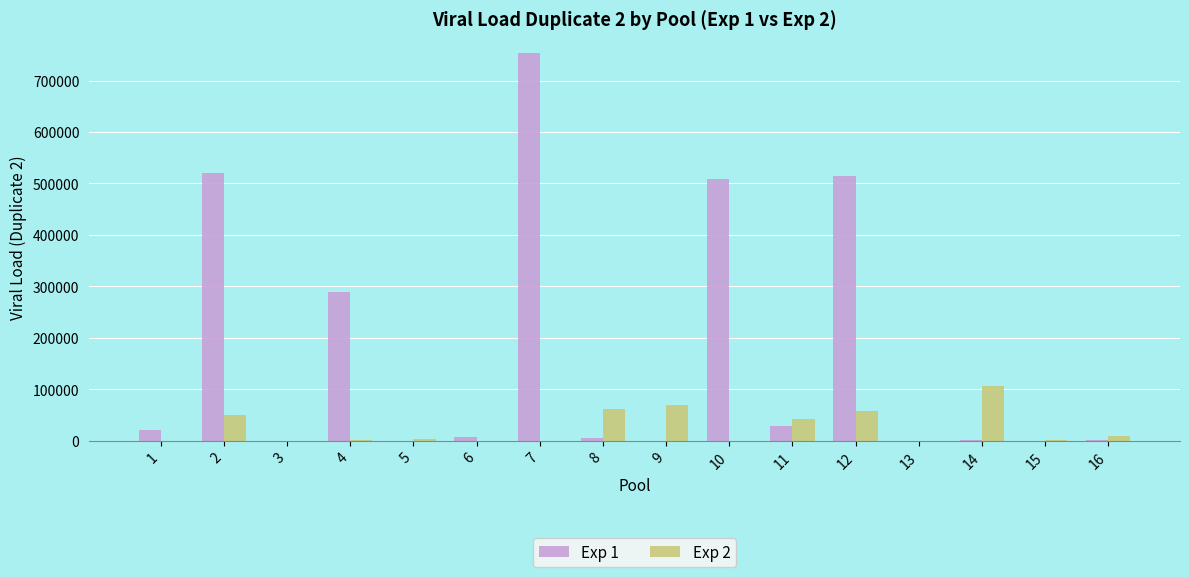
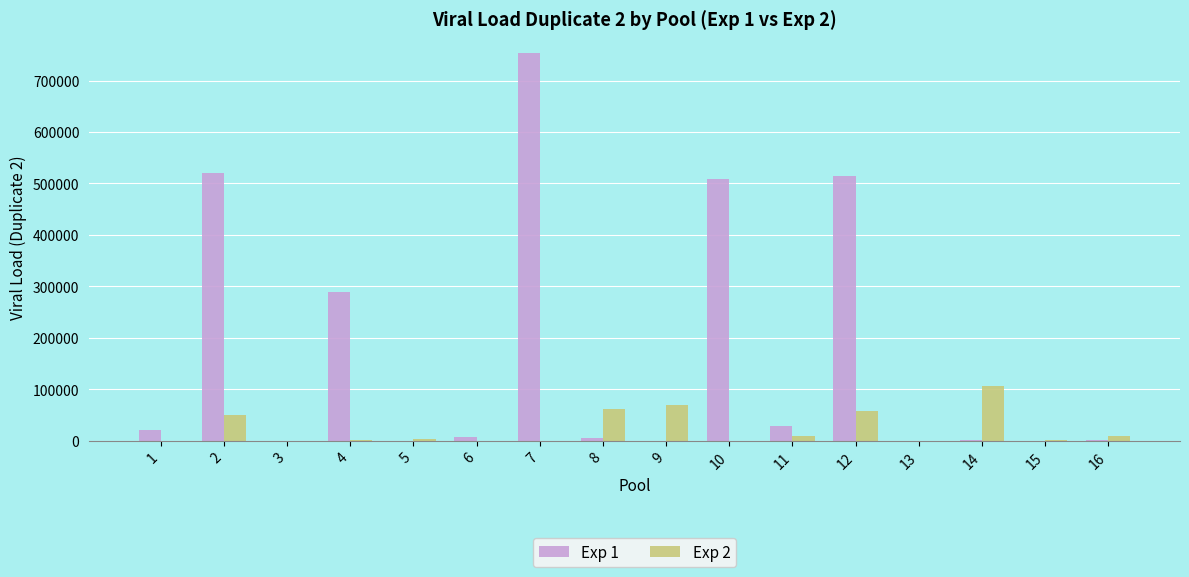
  {
    "Exp 1": {
      "1": 20000,
      "2": 520000,
      "4": 290000,
      "5": 0,
      "6": 10000,
      "7": 750000,
      "9": 0,
      "10": 510000,
      "11": 30000,
      "12": 520000,
      "13": 0,
      "15": 0
    },
    "Exp 2": {
      "1": 0,
      "2": 50000,
      "3": 0,
      "6": 0,
      "7": 0,
      "8": 60000,
      "9": 70000,
      "10": 0,
-     "11": 40000,
+     "11": 10000,
      "12": 60000,
      "13": 0,
      "14": 110000,
      "16": 10000
    }
  }
